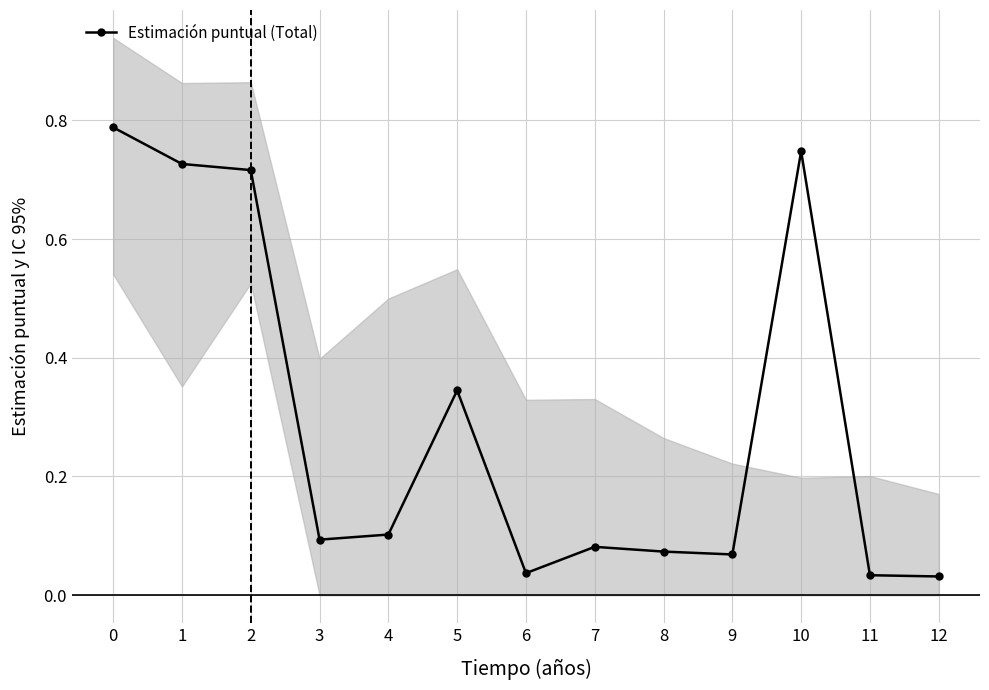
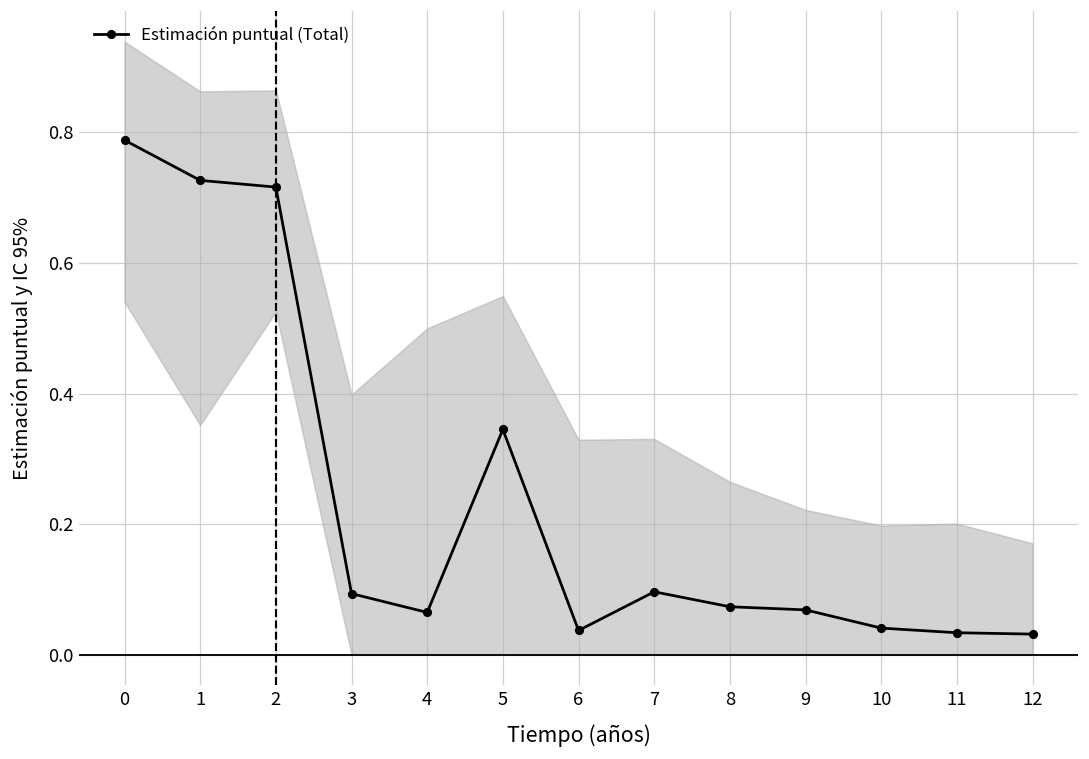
  {
    "Estimación puntual (Total)": {
      "0": 0.79,
      "1": 0.73,
      "2": 0.72,
      "3": 0.09,
-     "4": 0.10,
+     "4": 0.06,
      "5": 0.35,
      "6": 0.04,
-     "7": 0.08,
+     "7": 0.10,
      "8": 0.07,
      "9": 0.07,
-     "10": 0.75,
+     "10": 0.04,
      "11": 0.03,
      "12": 0.03
    }
  }
